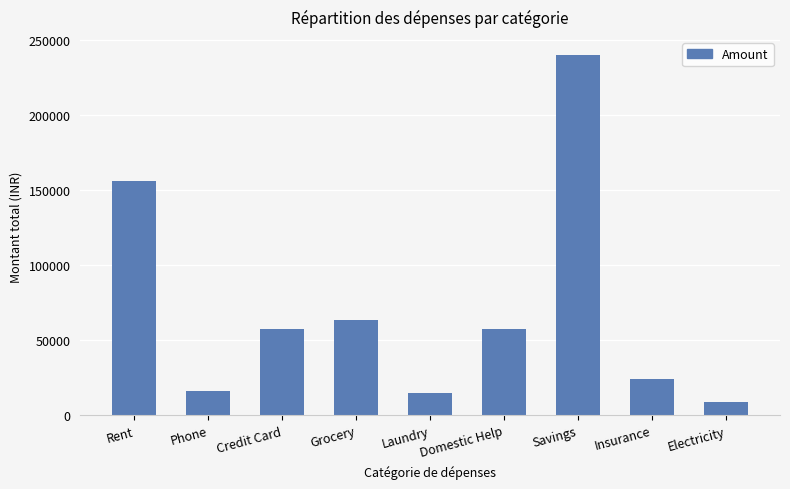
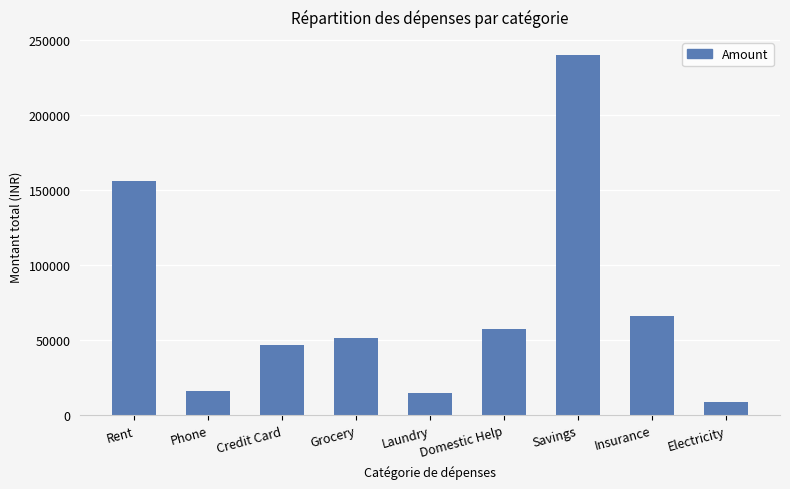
  {
    "Rent": 156000,
    "Phone": 16000,
-   "Credit Card": 57000,
-   "Grocery": 64000,
+   "Credit Card": 47000,
+   "Grocery": 52000,
    "Laundry": 15000,
    "Domestic Help": 58000,
    "Savings": 240000,
-   "Insurance": 24000,
+   "Insurance": 66000,
    "Electricity": 9000
  }
